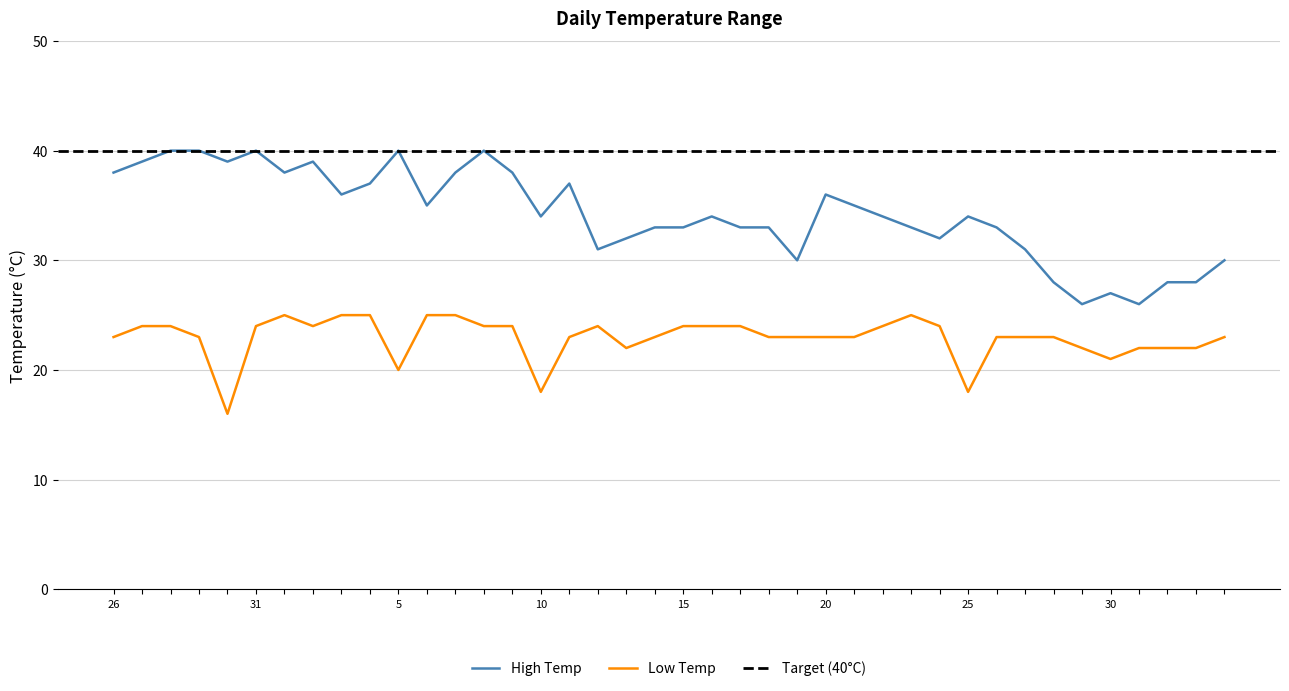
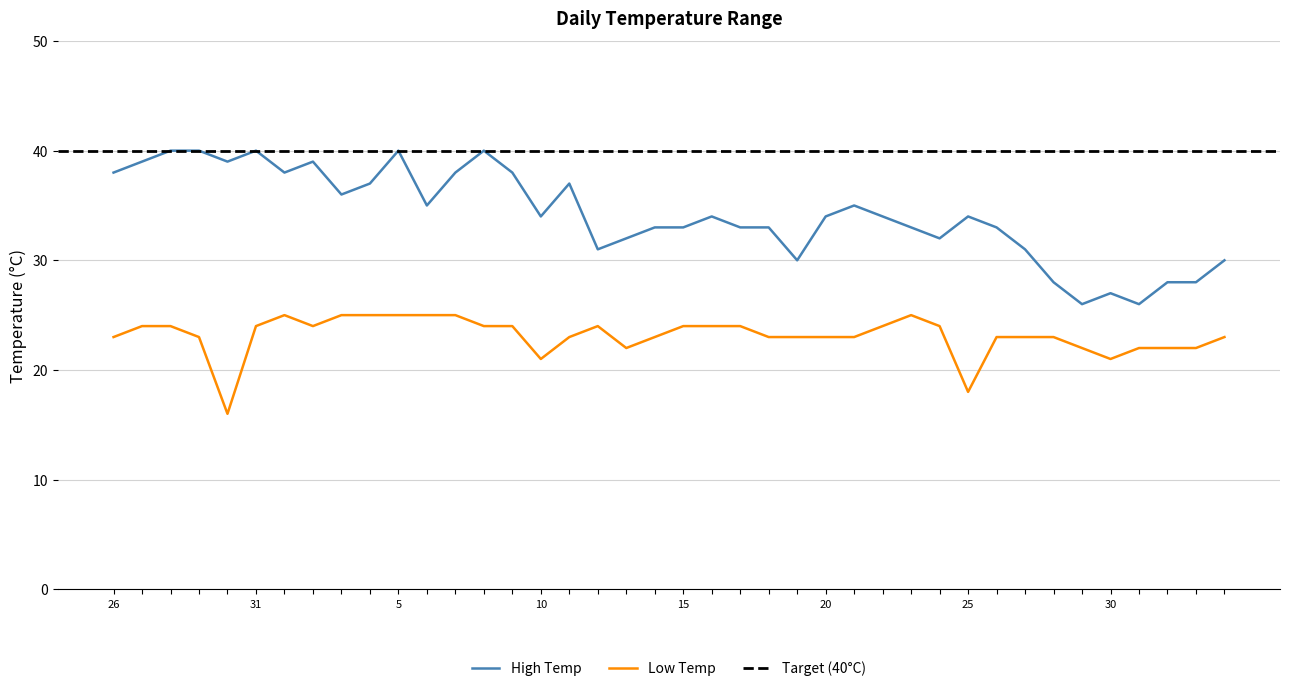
  {
    "High Temp": {
      "31": 40,
      "5": 40,
      "10": 34,
      "15": 33,
-     "20": 36,
+     "20": 34,
      "25": 34
    },
    "Low Temp": {
      "31": 24,
-     "5": 20,
-     "10": 18,
+     "5": 25,
+     "10": 21,
      "15": 24,
      "20": 23,
      "25": 18
    }
  }
